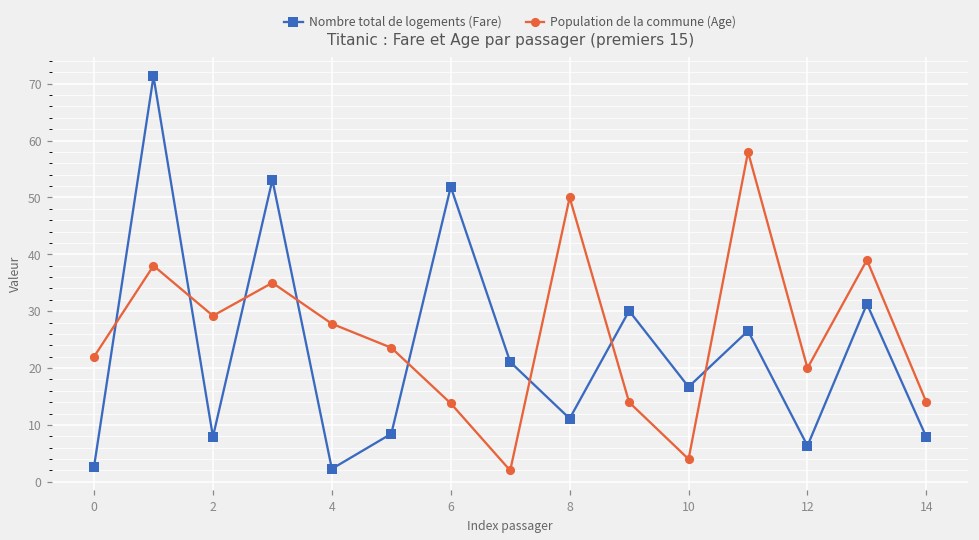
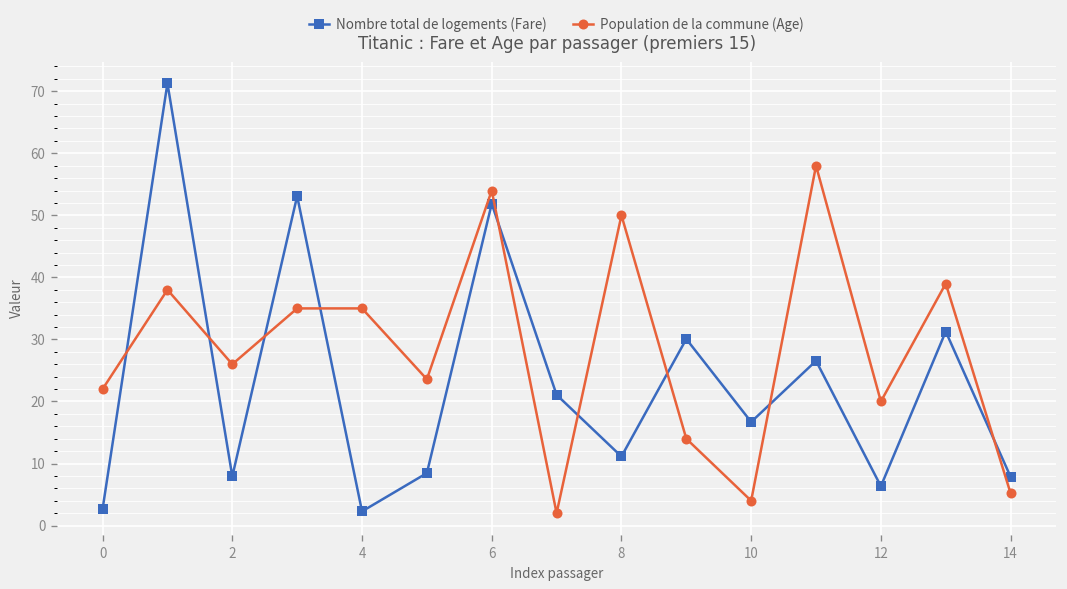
  {
    "Nombre total de logements (Fare)": {
      "0": 3,
      "2": 8,
      "4": 2,
      "6": 52,
      "8": 11,
      "10": 17,
      "12": 6,
      "14": 8
    },
    "Population de la commune (Age)": {
      "0": 22,
-     "2": 29,
-     "4": 28,
-     "6": 14,
+     "2": 26,
+     "4": 35,
+     "6": 54,
      "8": 50,
      "10": 4,
      "12": 20,
-     "14": 14
+     "14": 5
    }
  }
